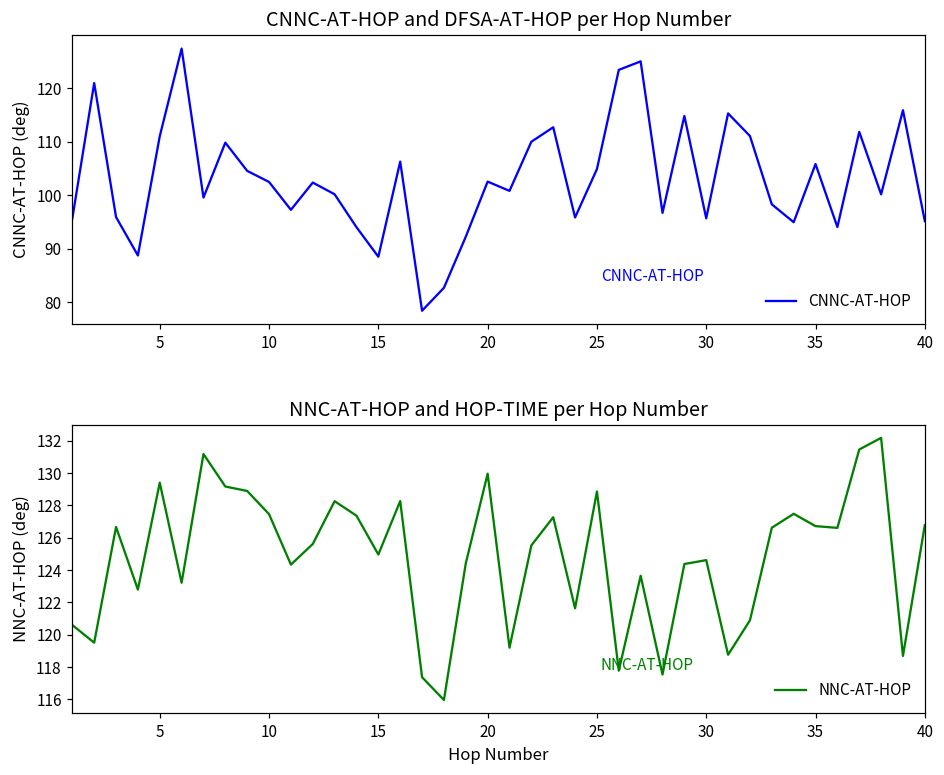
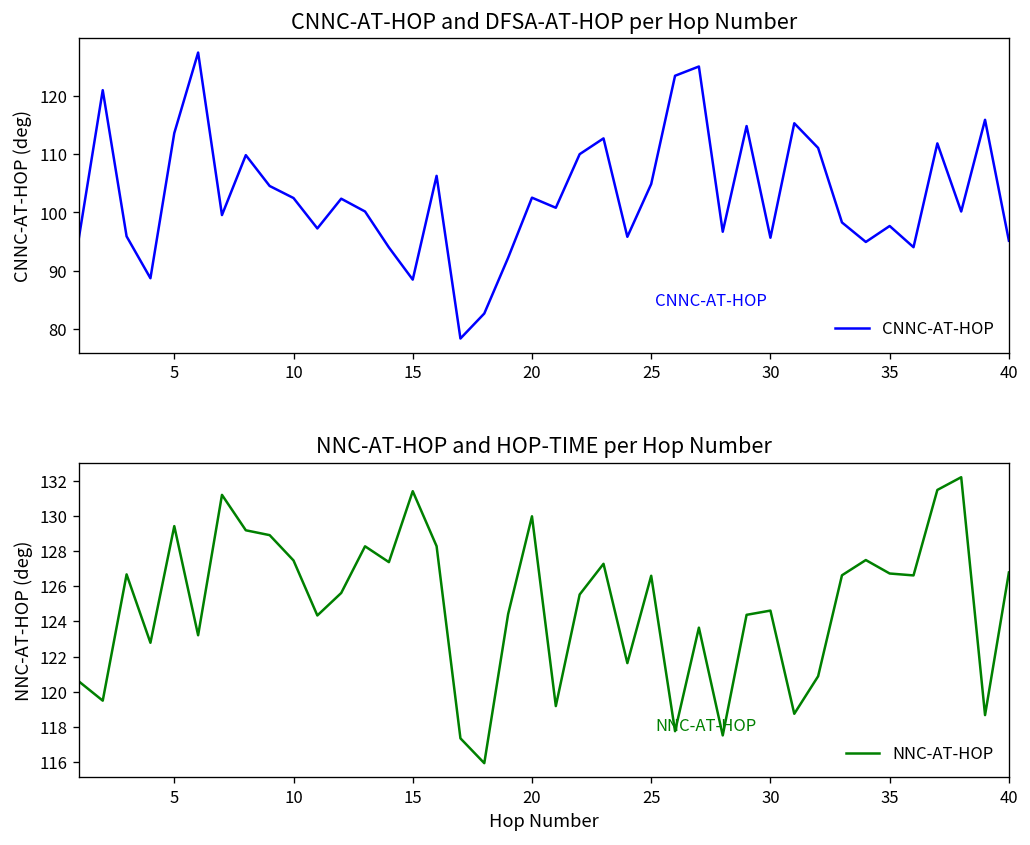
  {
    "CNNC-AT-HOP and DFSA-AT-HOP per Hop Number": {
-     "5": 111,
+     "5": 114,
      "10": 102,
      "15": 89,
      "20": 103,
      "25": 105,
      "30": 96,
-     "35": 106,
+     "35": 98,
      "40": 95
    },
    "NNC-AT-HOP and HOP-TIME per Hop Number": {
      "5": 129.4,
      "10": 127.5,
-     "15": 125.0,
+     "15": 131.4,
      "20": 130.0,
-     "25": 128.9,
+     "25": 126.6,
      "30": 124.6,
      "35": 126.7,
      "40": 126.8
    }
  }
